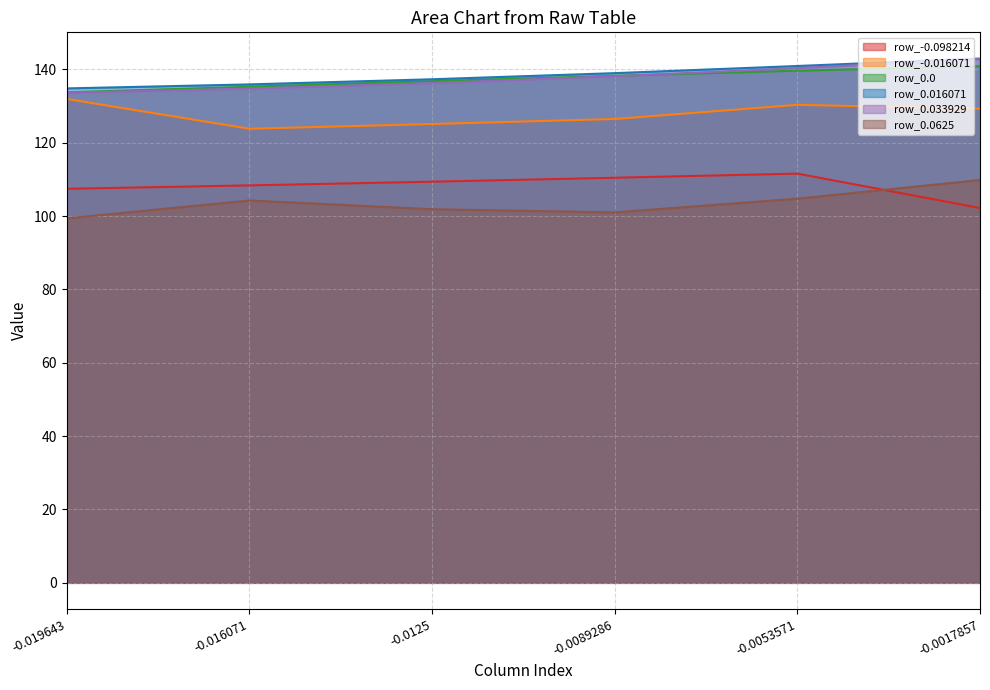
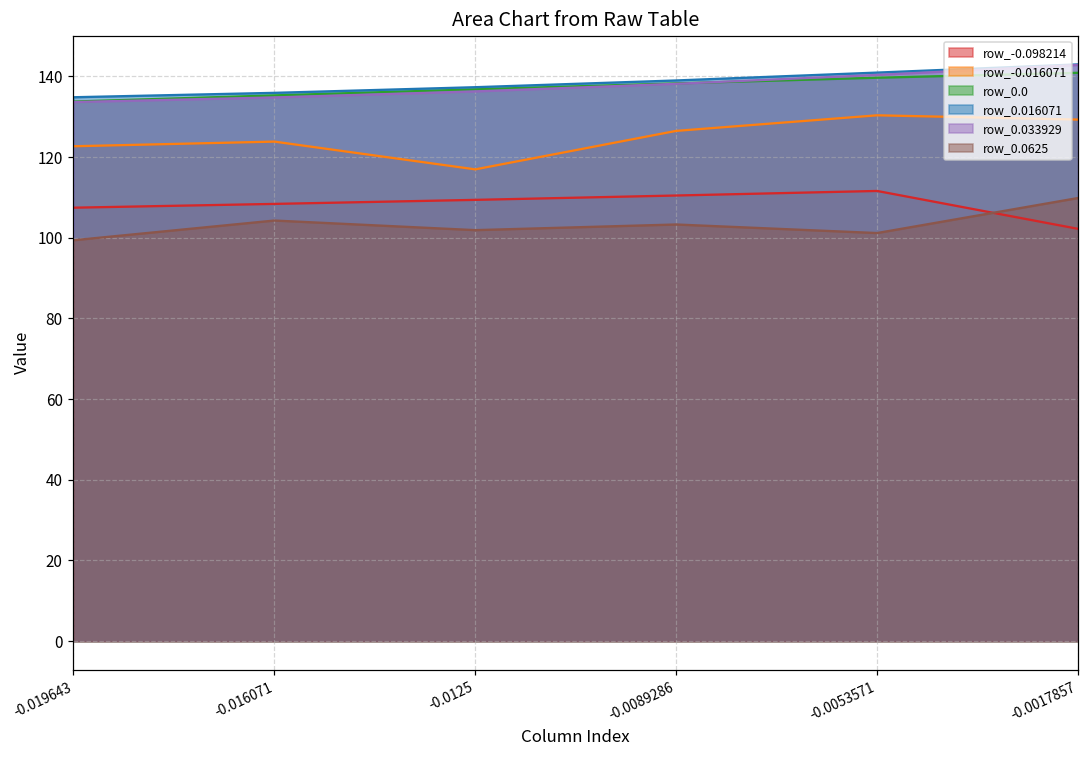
  {
    "row_-0.098214": {
      "-0.019643": 107,
      "-0.016071": 108,
      "-0.0125": 109,
      "-0.0089286": 110,
      "-0.0053571": 112,
      "-0.0017857": 102
    },
    "row_-0.016071": {
-     "-0.019643": 132,
+     "-0.019643": 123,
      "-0.016071": 124,
-     "-0.0125": 125,
+     "-0.0125": 117,
      "-0.0089286": 126,
      "-0.0053571": 130,
      "-0.0017857": 129
    },
    "row_0.0": {
      "-0.0053571": 140,
      "-0.0017857": 141
    },
    "row_0.016071": {
      "-0.019643": 135,
      "-0.0089286": 139
    },
    "row_0.0625": {
      "-0.019643": 99,
      "-0.016071": 104,
      "-0.0125": 102,
-     "-0.0089286": 101,
-     "-0.0053571": 105,
+     "-0.0089286": 103,
+     "-0.0053571": 101,
      "-0.0017857": 110
    }
  }
